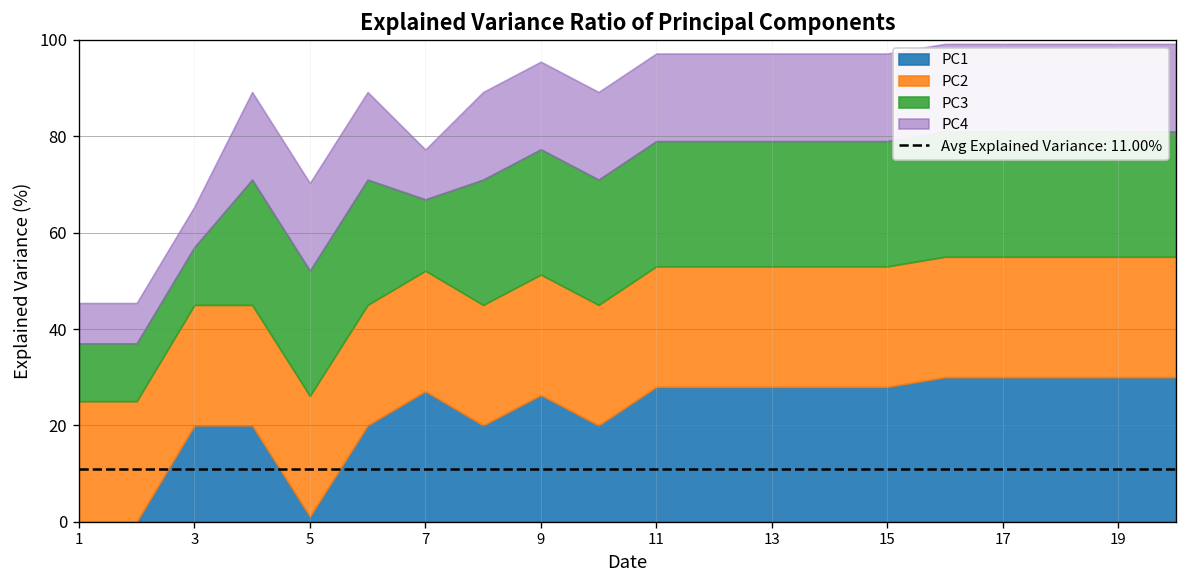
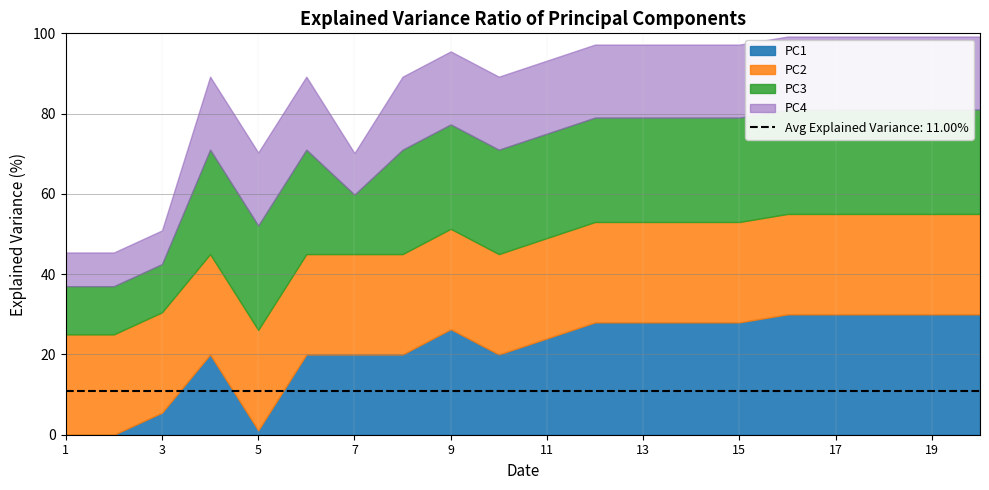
  {
    "PC1": {
      "1": 0,
-     "3": 20,
+     "3": 6,
      "5": 1,
-     "7": 27,
+     "7": 20,
      "9": 26,
-     "11": 28,
+     "11": 24,
      "13": 28,
      "15": 28,
      "17": 30,
      "19": 30
    },
    "PC2": {
      "1": 25,
      "3": 25,
      "5": 25,
      "7": 25,
      "9": 25,
      "11": 25,
      "13": 25,
      "15": 25,
      "17": 25,
      "19": 25
    },
    "PC3": {
      "1": 12,
      "3": 12,
      "5": 26,
      "7": 15,
      "9": 26,
      "11": 26,
      "13": 26,
      "15": 26
    },
    "PC4": {
      "1": 8,
      "3": 8,
      "5": 18,
      "7": 10,
      "9": 18,
      "11": 18,
      "13": 18,
      "15": 18,
      "17": 18,
      "19": 18
    }
  }
